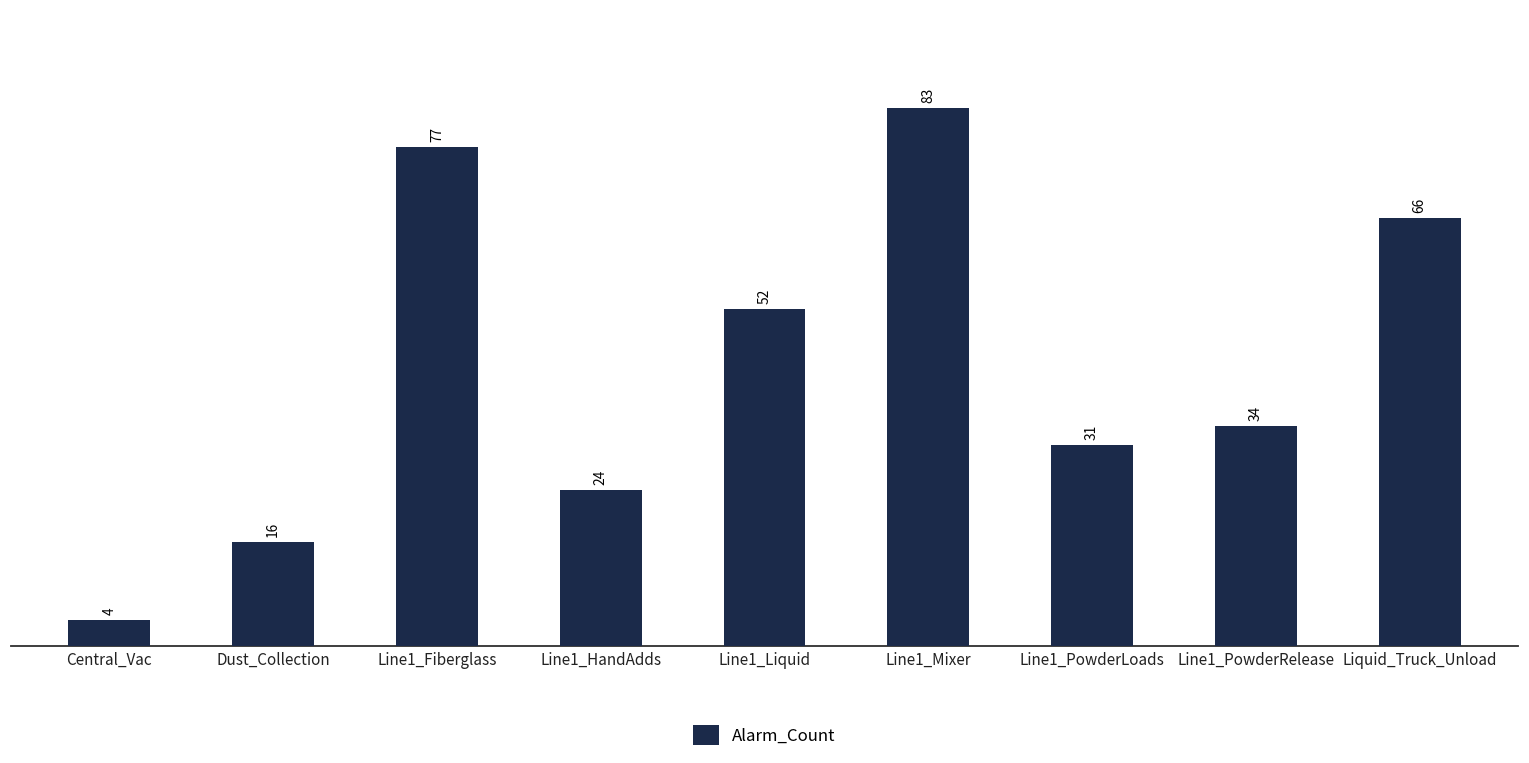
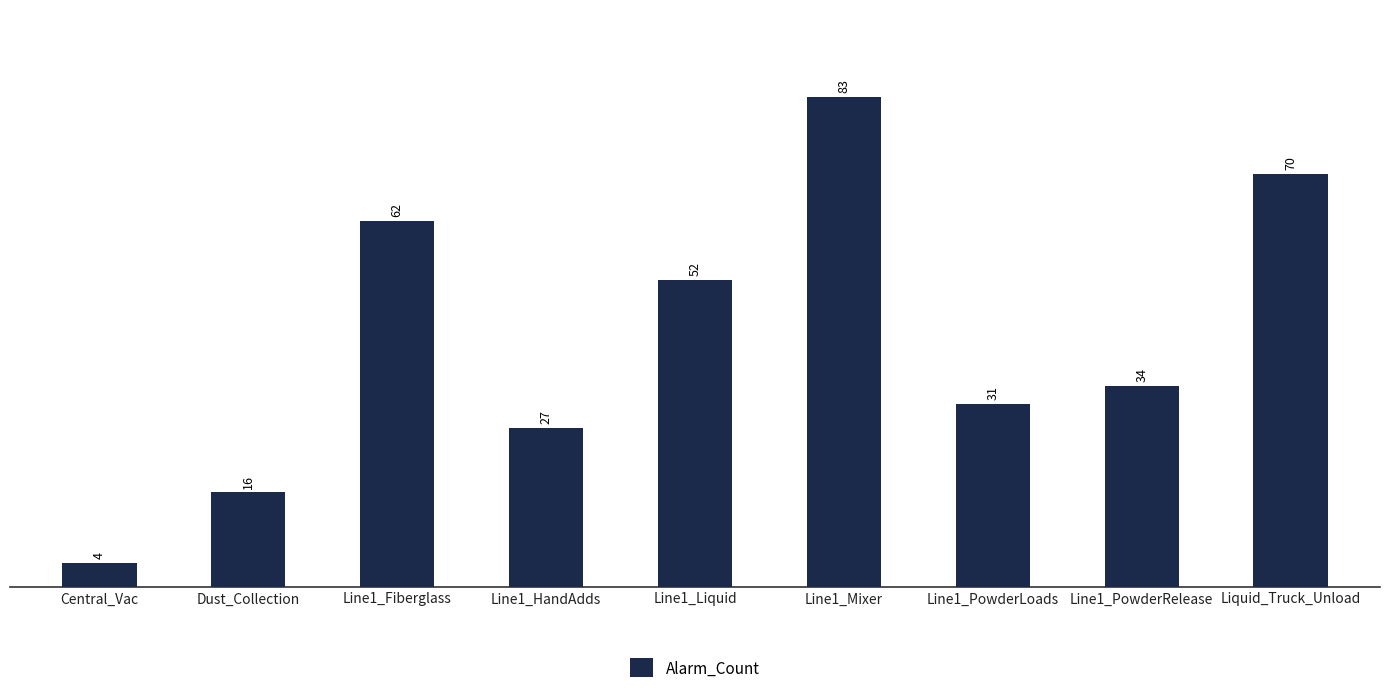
  {
    "Central_Vac": 4,
    "Dust_Collection": 16,
-   "Line1_Fiberglass": 77,
-   "Line1_HandAdds": 24,
+   "Line1_Fiberglass": 62,
+   "Line1_HandAdds": 27,
    "Line1_Liquid": 52,
    "Line1_Mixer": 83,
    "Line1_PowderLoads": 31,
    "Line1_PowderRelease": 34,
-   "Liquid_Truck_Unload": 66
+   "Liquid_Truck_Unload": 70
  }
